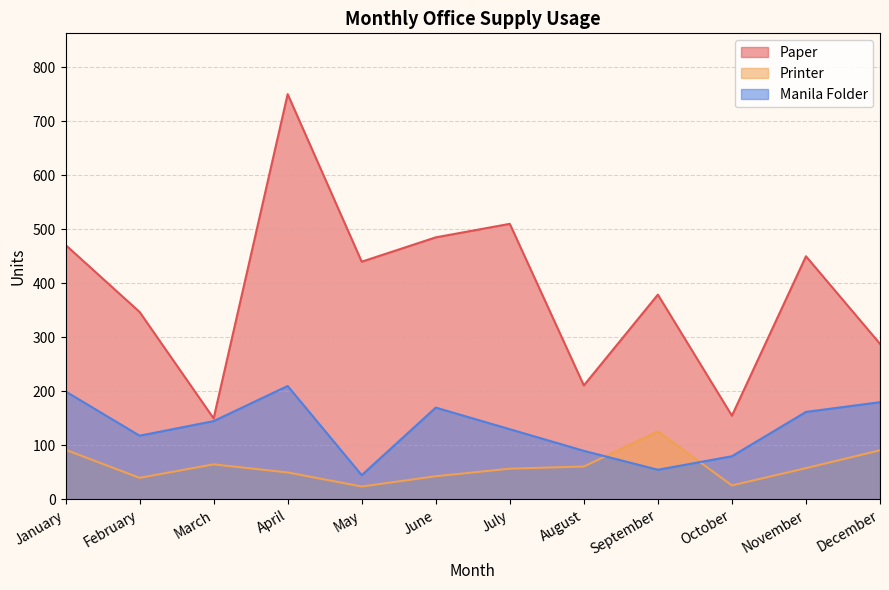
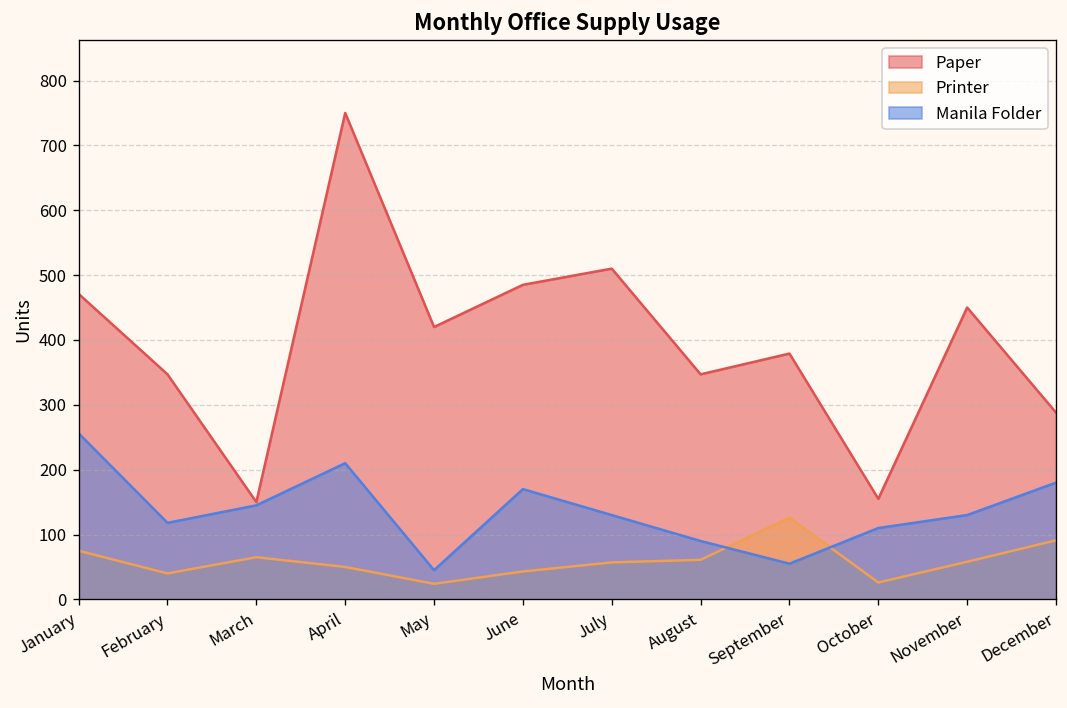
  {
    "Paper": {
      "January": 470,
      "February": 350,
      "March": 150,
      "April": 750,
-     "May": 440,
+     "May": 420,
      "June": 490,
      "July": 510,
-     "August": 210,
+     "August": 350,
      "September": 380,
      "October": 160,
      "November": 450,
      "December": 290
    },
    "Printer": {
-     "January": 90,
+     "January": 80,
      "February": 40,
      "March": 70,
      "April": 50,
      "May": 20,
      "June": 40,
      "July": 60,
      "August": 60,
      "September": 130,
      "October": 30,
      "November": 60,
      "December": 90
    },
    "Manila Folder": {
-     "January": 200,
+     "January": 260,
      "February": 120,
      "March": 150,
      "April": 210,
      "May": 50,
      "June": 170,
      "July": 130,
      "August": 90,
      "September": 60,
-     "October": 80,
-     "November": 160,
+     "October": 110,
+     "November": 130,
      "December": 180
    }
  }
